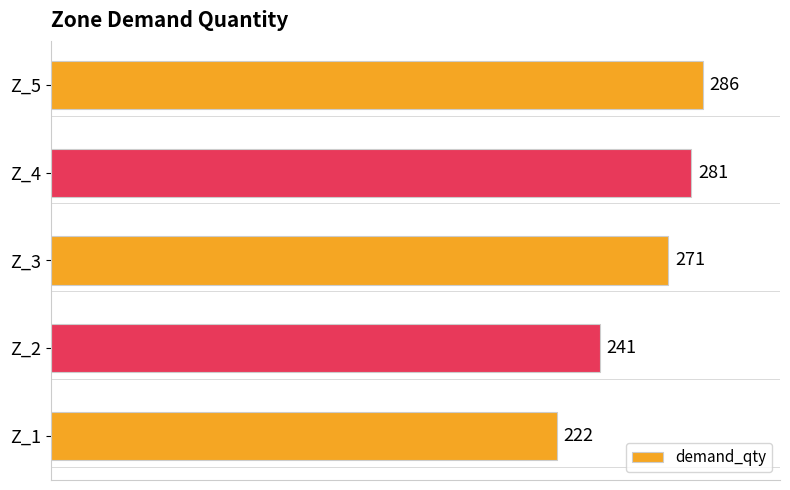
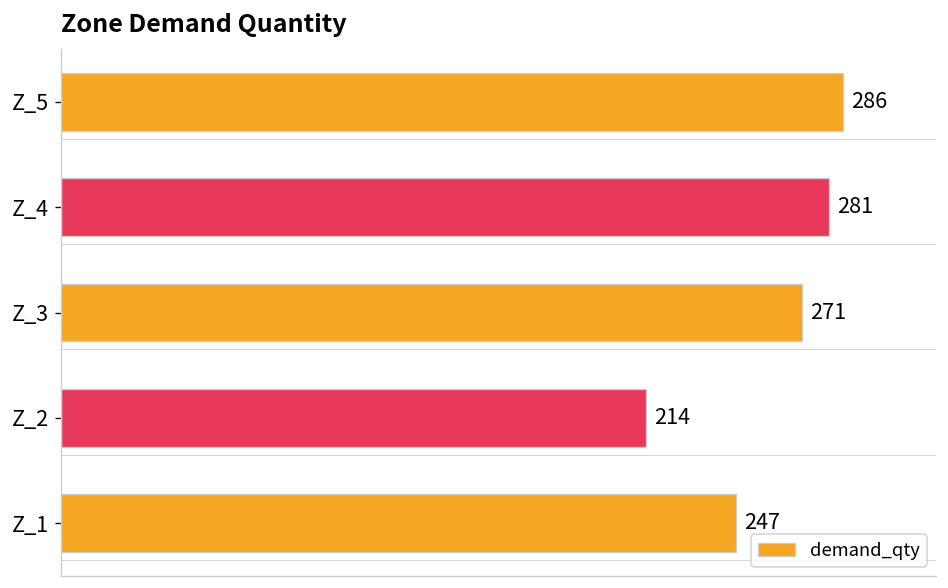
  {
    "Z_5": 286,
    "Z_4": 281,
    "Z_3": 271,
-   "Z_2": 241,
-   "Z_1": 222
+   "Z_2": 214,
+   "Z_1": 247
  }
